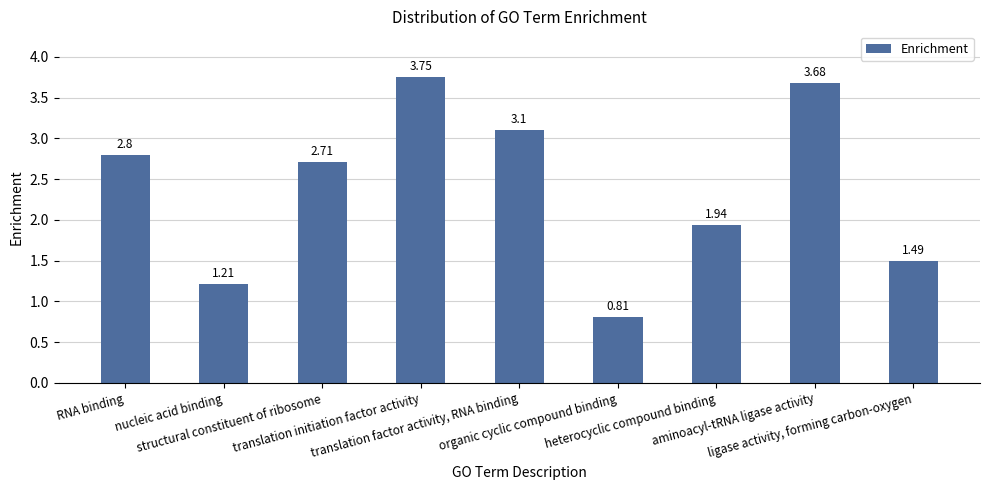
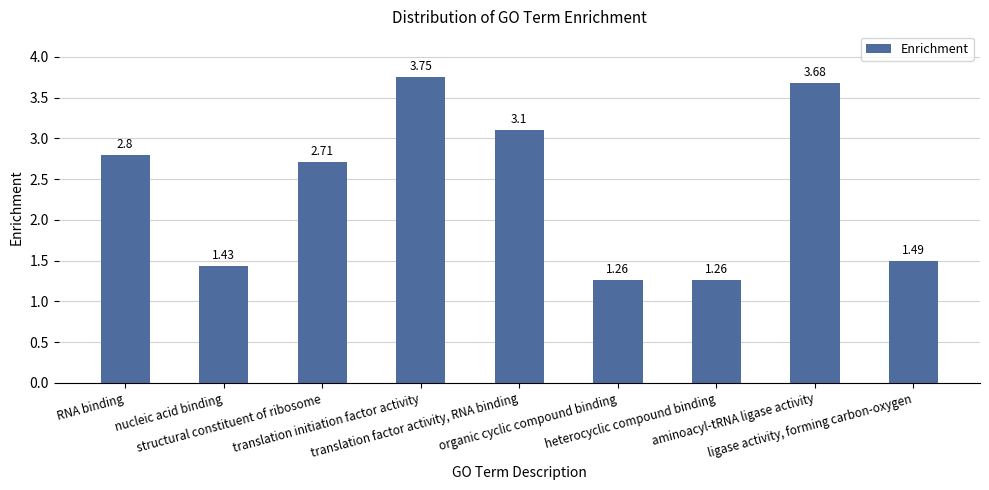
  {
    "RNA binding": 2.8,
-   "nucleic acid binding": 1.21,
+   "nucleic acid binding": 1.43,
    "structural constituent of ribosome": 2.71,
    "translation initiation factor activity": 3.75,
    "translation factor activity, RNA binding": 3.1,
-   "organic cyclic compound binding": 0.81,
-   "heterocyclic compound binding": 1.94,
+   "organic cyclic compound binding": 1.26,
+   "heterocyclic compound binding": 1.26,
    "aminoacyl-tRNA ligase activity": 3.68,
    "ligase activity, forming carbon-oxygen": 1.49
  }
